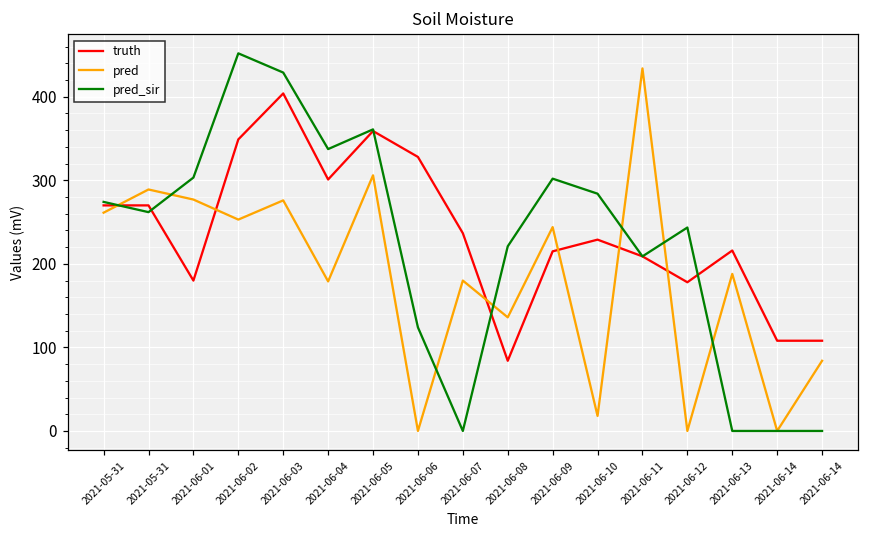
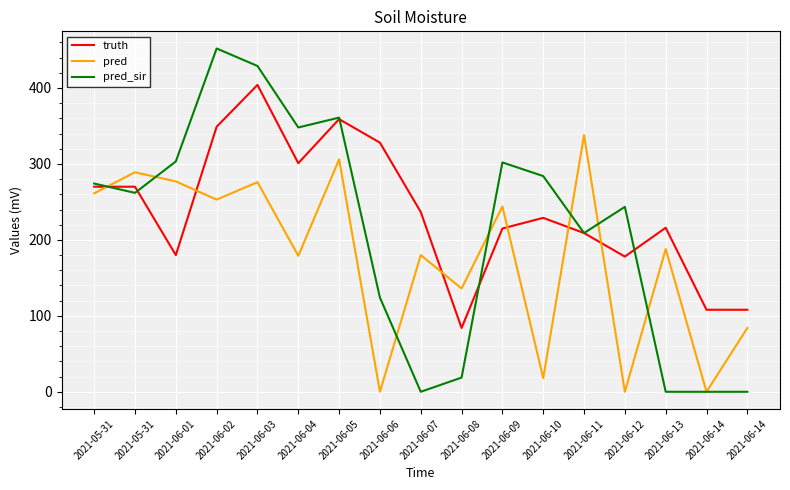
  {
    "truth": {
      "2021-06-01": 180,
      "2021-06-02": 350,
      "2021-06-03": 400,
      "2021-06-04": 300,
      "2021-06-06": 330,
      "2021-06-07": 240,
      "2021-06-08": 80,
      "2021-06-09": 220,
      "2021-06-10": 230,
      "2021-06-12": 180,
      "2021-06-13": 220
    },
    "pred": {
      "2021-06-01": 280,
      "2021-06-02": 250,
      "2021-06-03": 280,
      "2021-06-04": 180,
      "2021-06-05": 310,
      "2021-06-06": 0,
      "2021-06-07": 180,
      "2021-06-08": 140,
      "2021-06-09": 240,
      "2021-06-10": 20,
-     "2021-06-11": 430,
+     "2021-06-11": 340,
      "2021-06-12": 0,
      "2021-06-13": 190
    },
    "pred_sir": {
      "2021-06-01": 300,
      "2021-06-02": 450,
      "2021-06-03": 430,
-     "2021-06-04": 340,
+     "2021-06-04": 350,
      "2021-06-06": 120,
      "2021-06-07": 0,
-     "2021-06-08": 220,
+     "2021-06-08": 20,
      "2021-06-09": 300,
      "2021-06-10": 280,
      "2021-06-12": 240,
      "2021-06-13": 0
    }
  }
